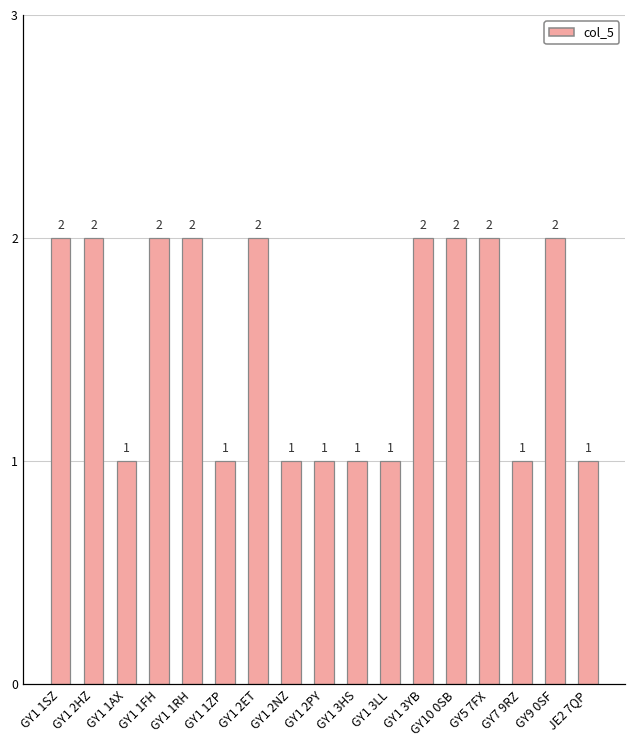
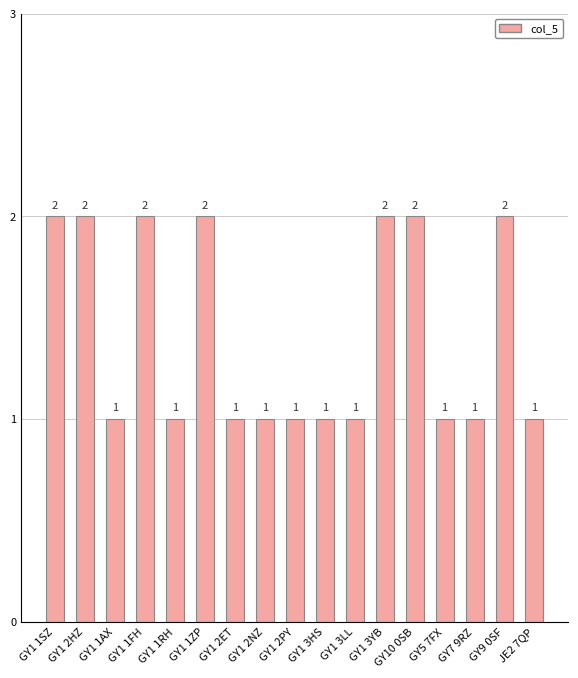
  {
    "GY1 1SZ": 2,
    "GY1 2HZ": 2,
    "GY1 1AX": 1,
    "GY1 1FH": 2,
-   "GY1 1RH": 2,
-   "GY1 1ZP": 1,
-   "GY1 2ET": 2,
+   "GY1 1RH": 1,
+   "GY1 1ZP": 2,
+   "GY1 2ET": 1,
    "GY1 2NZ": 1,
    "GY1 2PY": 1,
    "GY1 3HS": 1,
    "GY1 3LL": 1,
    "GY1 3YB": 2,
    "GY10 0SB": 2,
-   "GY5 7FX": 2,
+   "GY5 7FX": 1,
    "GY7 9RZ": 1,
    "GY9 0SF": 2,
    "JE2 7QP": 1
  }
